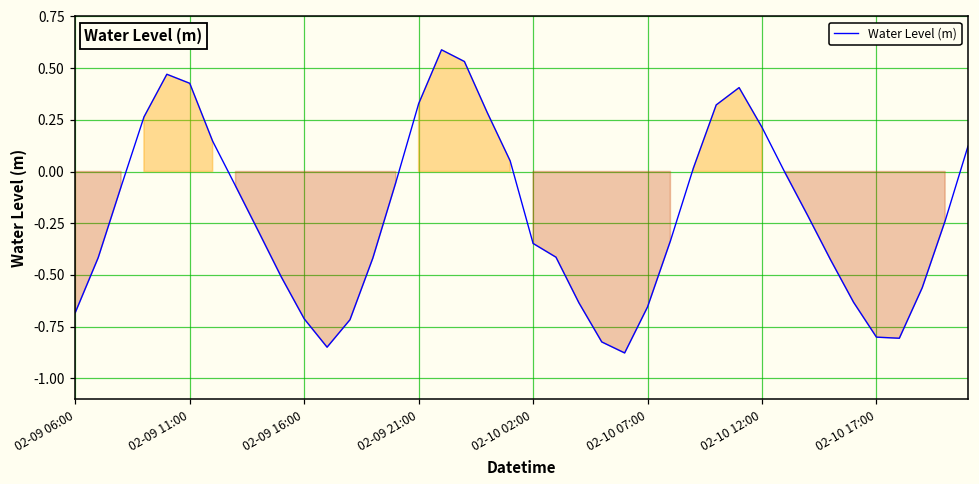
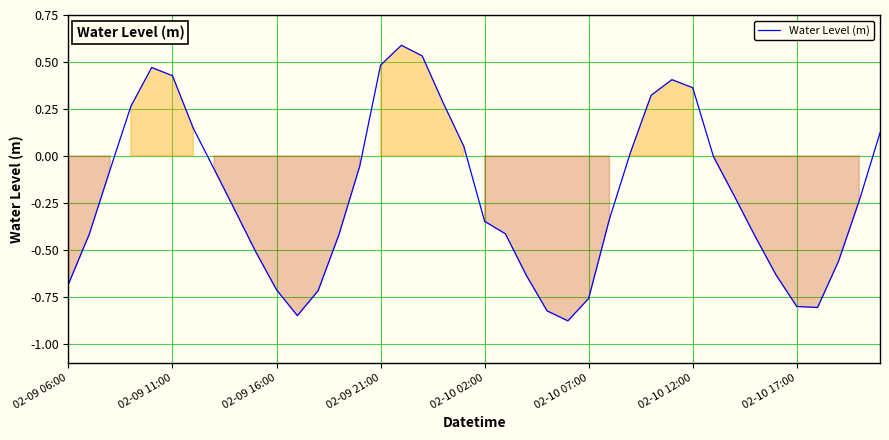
  {
    "02-09 06:00": -0.68,
    "02-09 11:00": 0.43,
    "02-09 16:00": -0.71,
-   "02-09 21:00": 0.33,
+   "02-09 21:00": 0.48,
    "02-10 02:00": -0.35,
-   "02-10 07:00": -0.66,
-   "02-10 12:00": 0.21,
+   "02-10 07:00": -0.76,
+   "02-10 12:00": 0.36,
    "02-10 17:00": -0.80
  }
